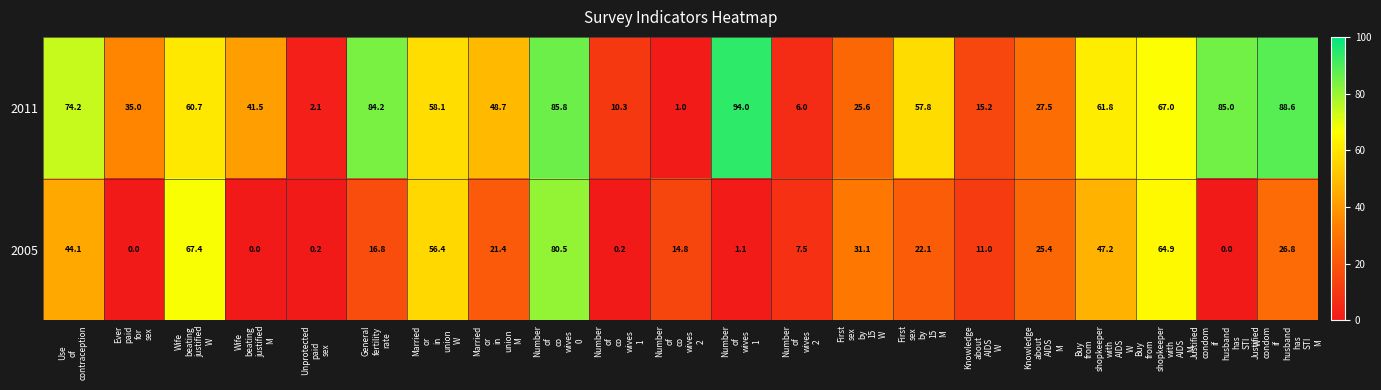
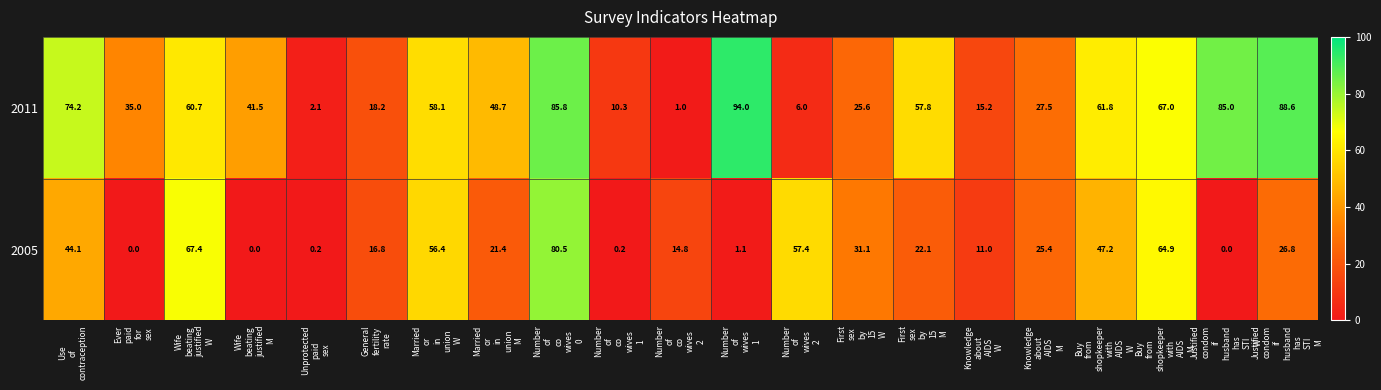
  {
    "2011": {
      "Use of contraception": 74.2,
      "Ever paid for sex": 35.0,
      "Wife beating justified W": 60.7,
      "Wife beating justified M": 41.5,
      "Unprotected paid sex": 2.1,
-     "General fertility rate": 84.2,
+     "General fertility rate": 18.2,
      "Married or in union W": 58.1,
      "Married or in union M": 48.7,
      "Number of co wives 0": 85.8,
      "Number of co wives 1": 10.3,
      "Number of co wives 2": 1.0,
      "Number of wives 1": 94.0,
      "Number of wives 2": 6.0,
      "First sex by 15 W": 25.6,
      "First sex by 15 M": 57.8,
      "Knowledge about AIDS W": 15.2,
      "Knowledge about AIDS M": 27.5,
      "Buy from shopkeeper with AIDS W": 61.8,
      "Buy from shopkeeper with AIDS M": 67.0,
      "Justified condom if husband has STI W": 85.0,
      "Justified condom if husband has STI M": 88.6
    },
    "2005": {
      "Use of contraception": 44.1,
      "Ever paid for sex": 0.0,
      "Wife beating justified W": 67.4,
      "Wife beating justified M": 0.0,
      "Unprotected paid sex": 0.2,
      "General fertility rate": 16.8,
      "Married or in union W": 56.4,
      "Married or in union M": 21.4,
      "Number of co wives 0": 80.5,
      "Number of co wives 1": 0.2,
      "Number of co wives 2": 14.8,
      "Number of wives 1": 1.1,
-     "Number of wives 2": 7.5,
+     "Number of wives 2": 57.4,
      "First sex by 15 W": 31.1,
      "First sex by 15 M": 22.1,
      "Knowledge about AIDS W": 11.0,
      "Knowledge about AIDS M": 25.4,
      "Buy from shopkeeper with AIDS W": 47.2,
      "Buy from shopkeeper with AIDS M": 64.9,
      "Justified condom if husband has STI W": 0.0,
      "Justified condom if husband has STI M": 26.8
    }
  }
